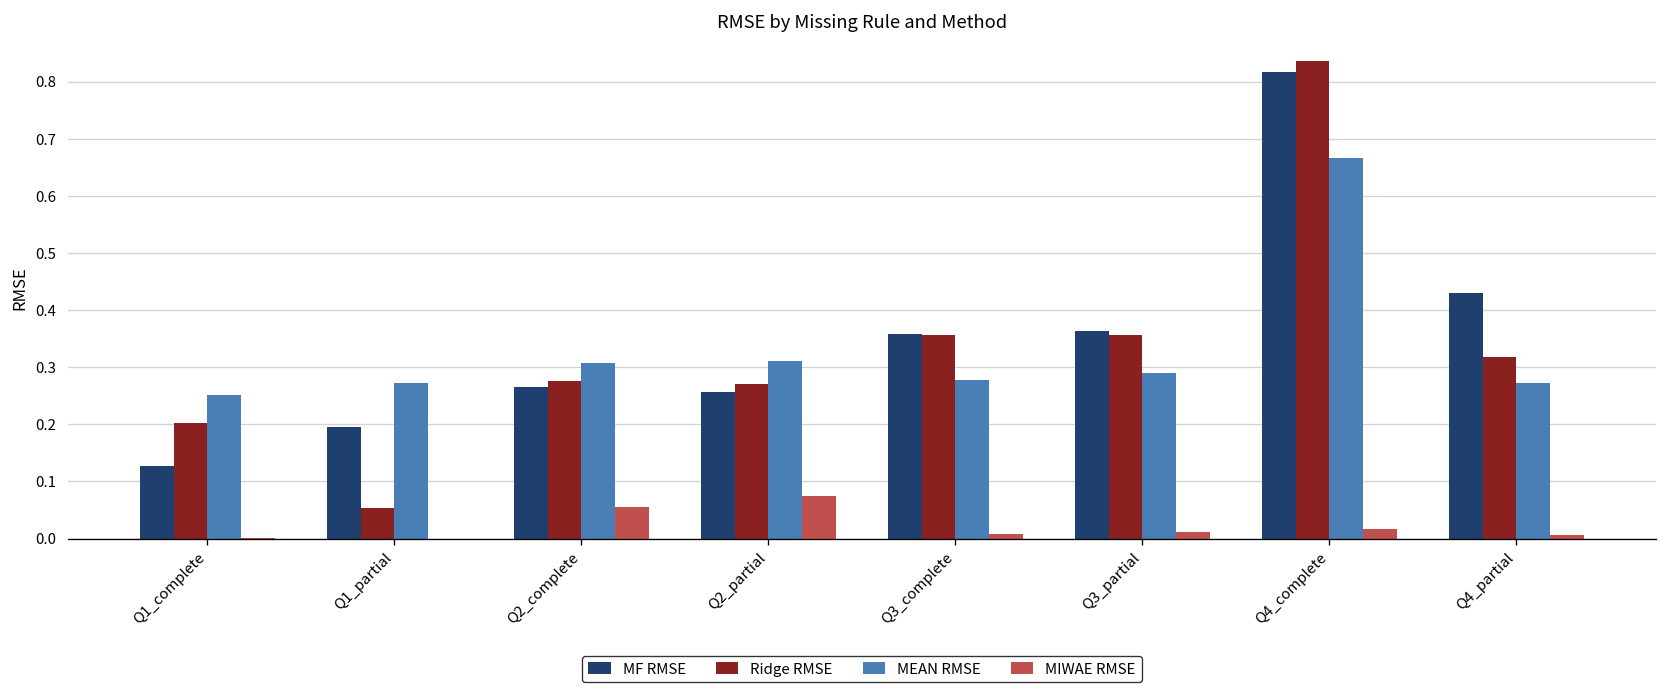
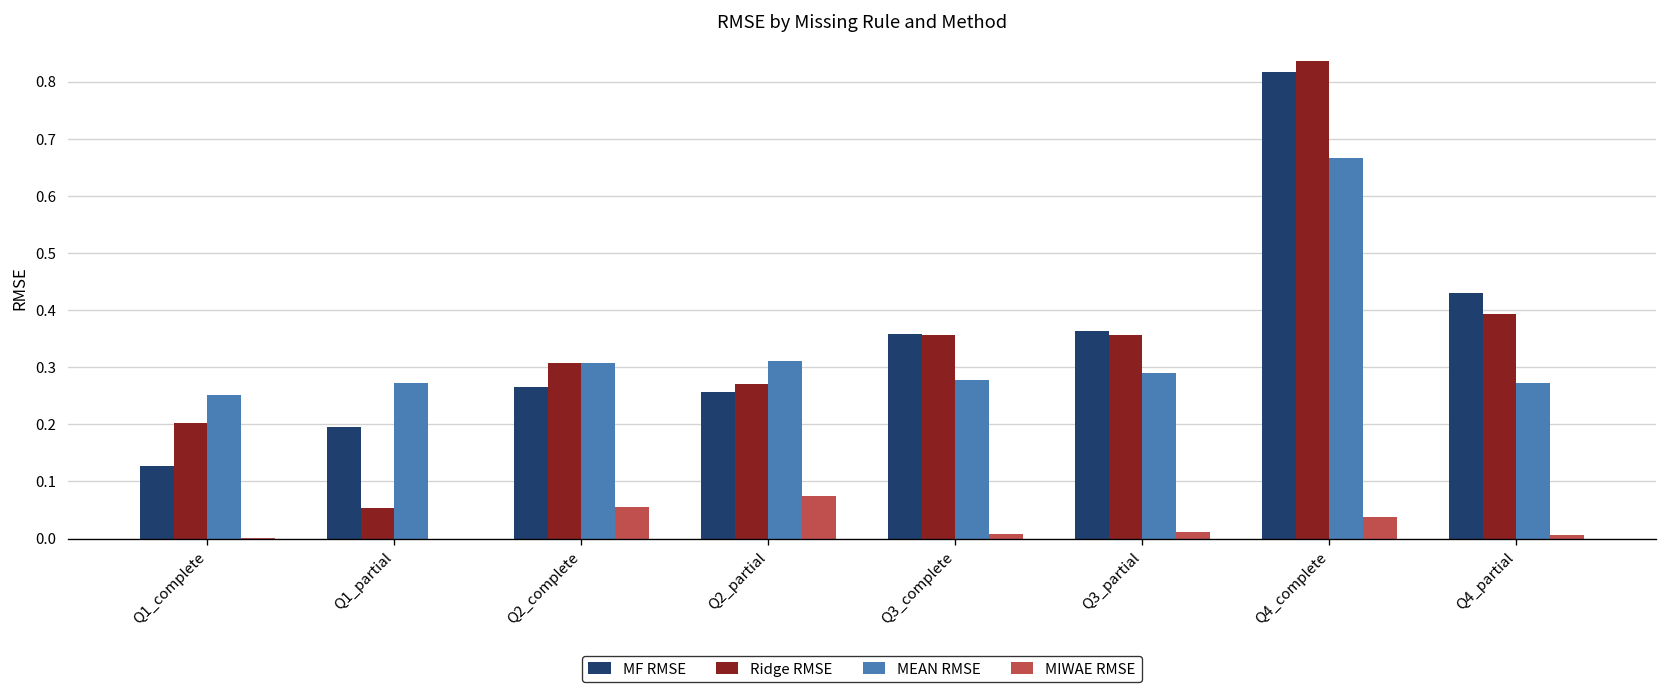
  {
    "MF RMSE": {
      "Q1_complete": 0.13,
      "Q1_partial": 0.20,
      "Q2_complete": 0.27,
      "Q2_partial": 0.26,
      "Q3_complete": 0.36,
      "Q3_partial": 0.36,
      "Q4_complete": 0.82,
      "Q4_partial": 0.43
    },
    "Ridge RMSE": {
      "Q1_complete": 0.20,
      "Q1_partial": 0.05,
-     "Q2_complete": 0.28,
+     "Q2_complete": 0.31,
      "Q2_partial": 0.27,
      "Q3_complete": 0.36,
      "Q3_partial": 0.36,
      "Q4_complete": 0.84,
-     "Q4_partial": 0.32
+     "Q4_partial": 0.39
    },
    "MEAN RMSE": {
      "Q1_complete": 0.25,
      "Q1_partial": 0.27,
      "Q2_complete": 0.31,
      "Q2_partial": 0.31,
      "Q3_complete": 0.28,
      "Q3_partial": 0.29,
      "Q4_complete": 0.67,
      "Q4_partial": 0.27
    },
    "MIWAE RMSE": {
      "Q1_partial": 0.00,
      "Q2_complete": 0.06,
      "Q2_partial": 0.07,
      "Q3_complete": 0.01,
      "Q3_partial": 0.01,
-     "Q4_complete": 0.02,
+     "Q4_complete": 0.04,
      "Q4_partial": 0.01
    }
  }
